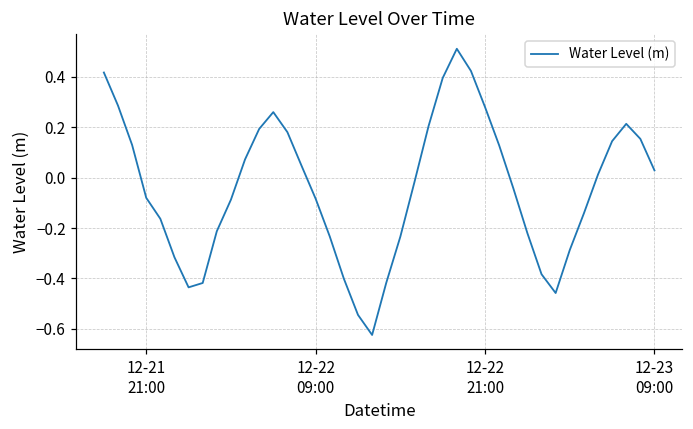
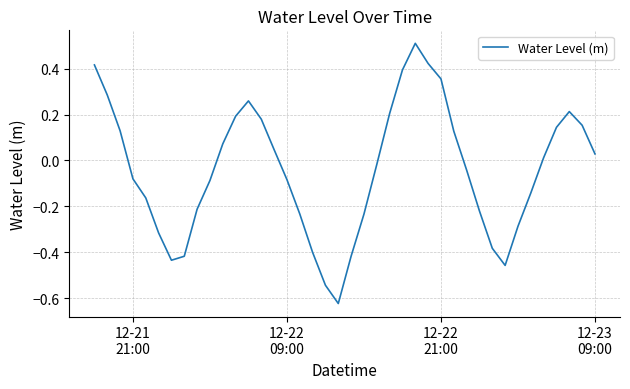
  {
    "12-21 21:00": -0.08,
    "12-22 09:00": -0.08,
-   "12-22 21:00": 0.28,
+   "12-22 21:00": 0.36,
    "12-23 09:00": 0.03
  }
